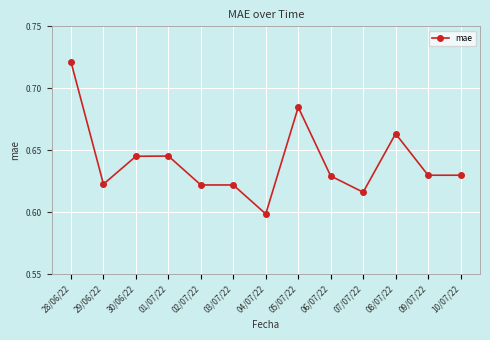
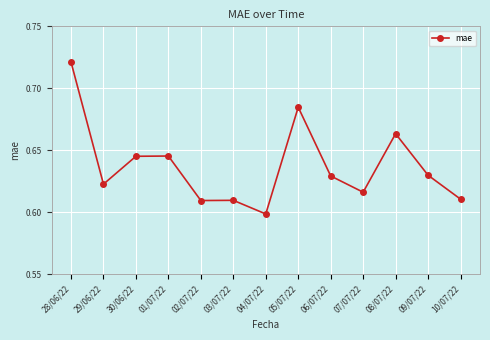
  {
    "28/06/22": 0.721,
    "29/06/22": 0.623,
    "30/06/22": 0.645,
    "01/07/22": 0.645,
-   "02/07/22": 0.622,
-   "03/07/22": 0.622,
+   "02/07/22": 0.609,
+   "03/07/22": 0.610,
    "04/07/22": 0.599,
    "05/07/22": 0.685,
    "06/07/22": 0.629,
    "07/07/22": 0.616,
    "08/07/22": 0.663,
    "09/07/22": 0.630,
-   "10/07/22": 0.630
+   "10/07/22": 0.611
  }
